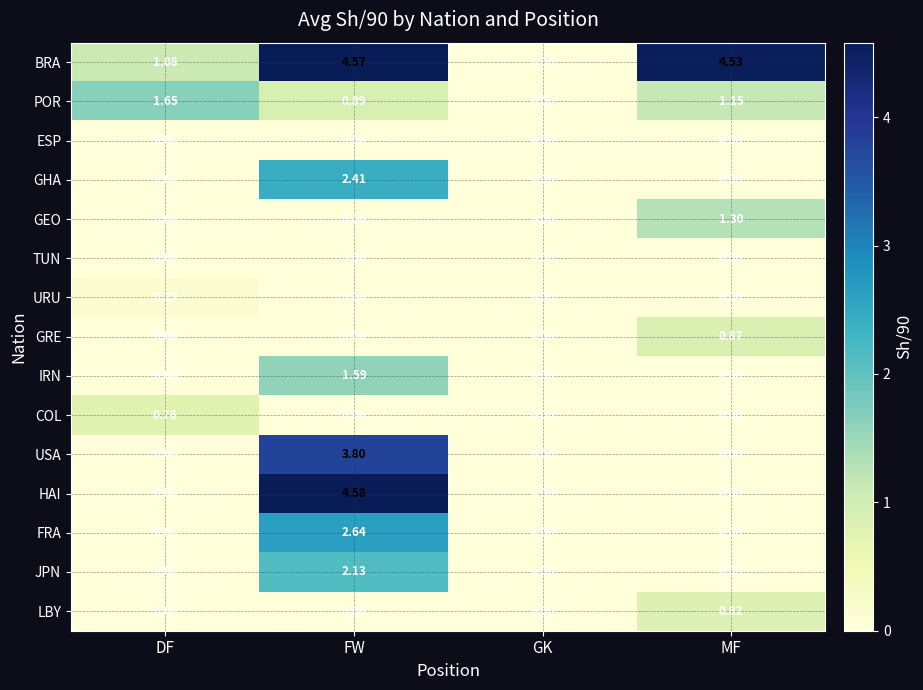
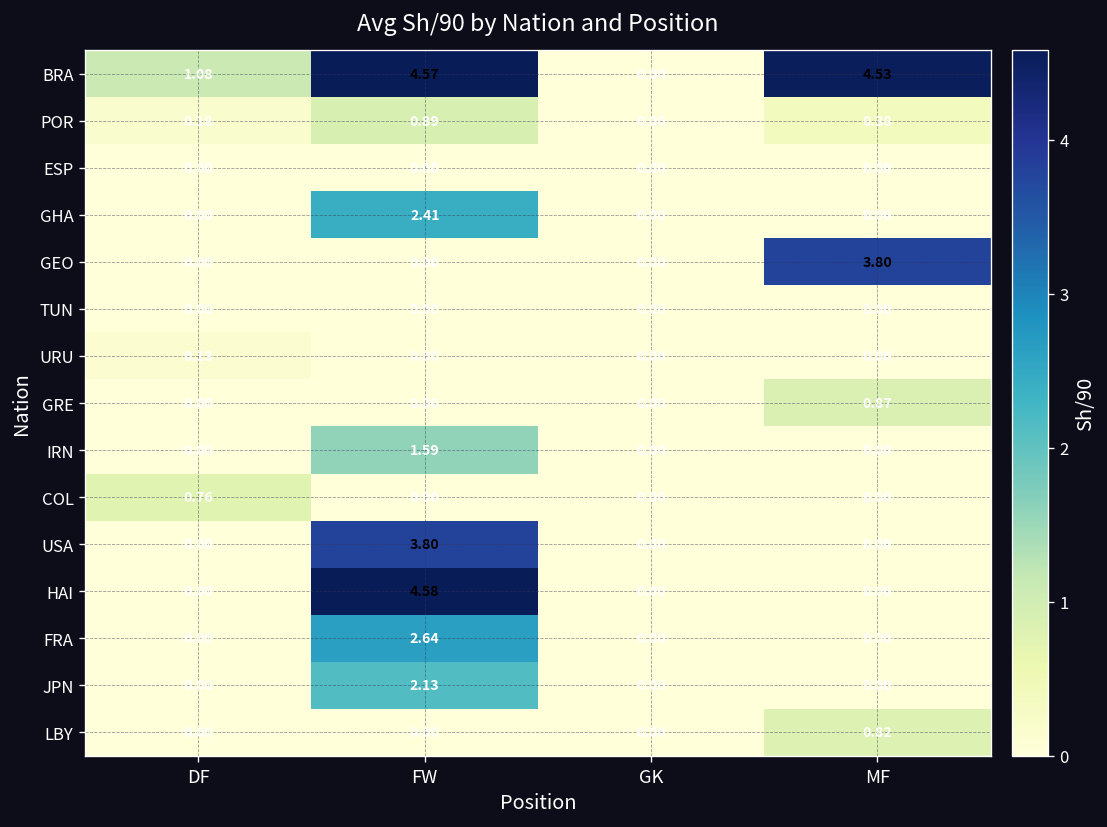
  {
    "BRA": {
      "DF": 1.08,
      "FW": 4.57,
      "MF": 4.53
    },
    "POR": {
-     "DF": 1.65,
+     "DF": 0.18,
      "FW": 0.89,
-     "MF": 1.15
+     "MF": 0.38
    },
    "GHA": {
      "FW": 2.41
    },
    "GEO": {
-     "MF": 1.30
+     "MF": 3.80
    },
    "GRE": {
      "MF": 0.87
    },
    "IRN": {
      "FW": 1.59
    },
    "COL": {
      "DF": 0.76
    },
    "USA": {
      "FW": 3.80
    },
    "HAI": {
      "FW": 4.58
    },
    "FRA": {
      "FW": 2.64
    },
    "JPN": {
      "FW": 2.13
    },
    "LBY": {
      "MF": 0.82
    }
  }
